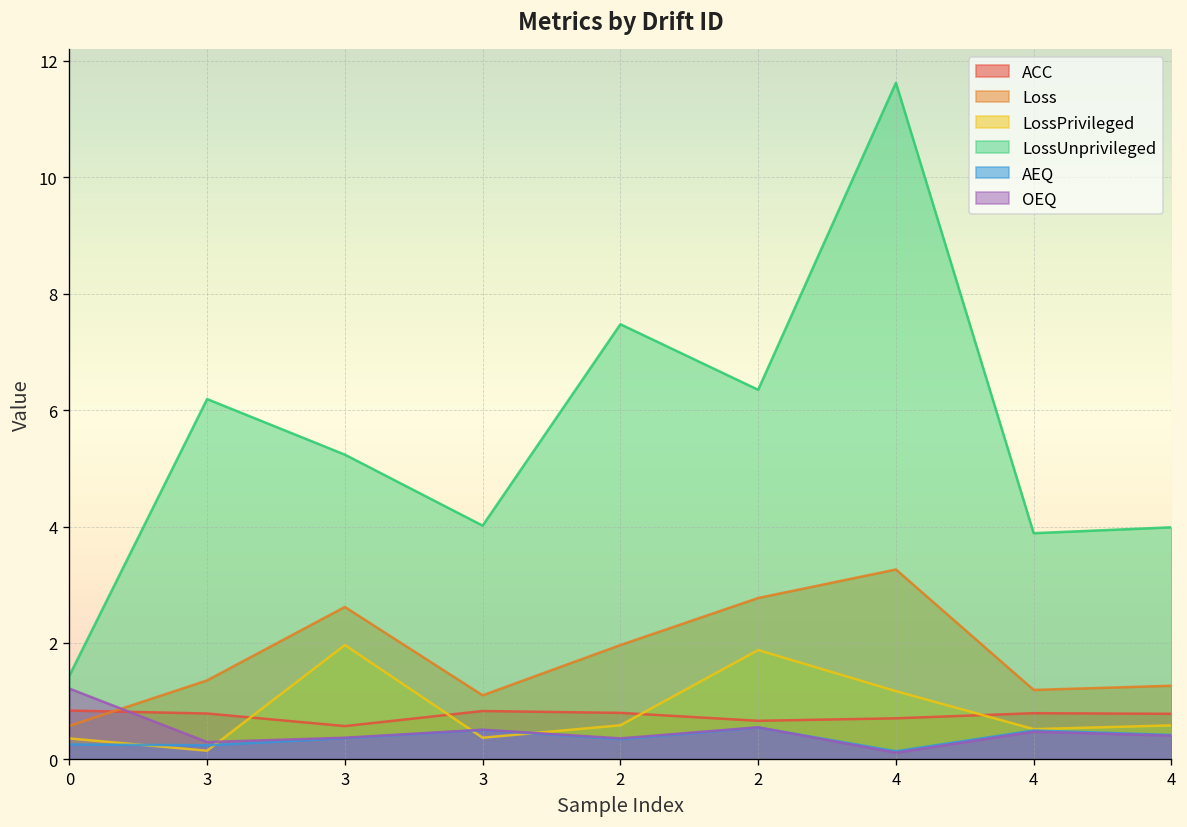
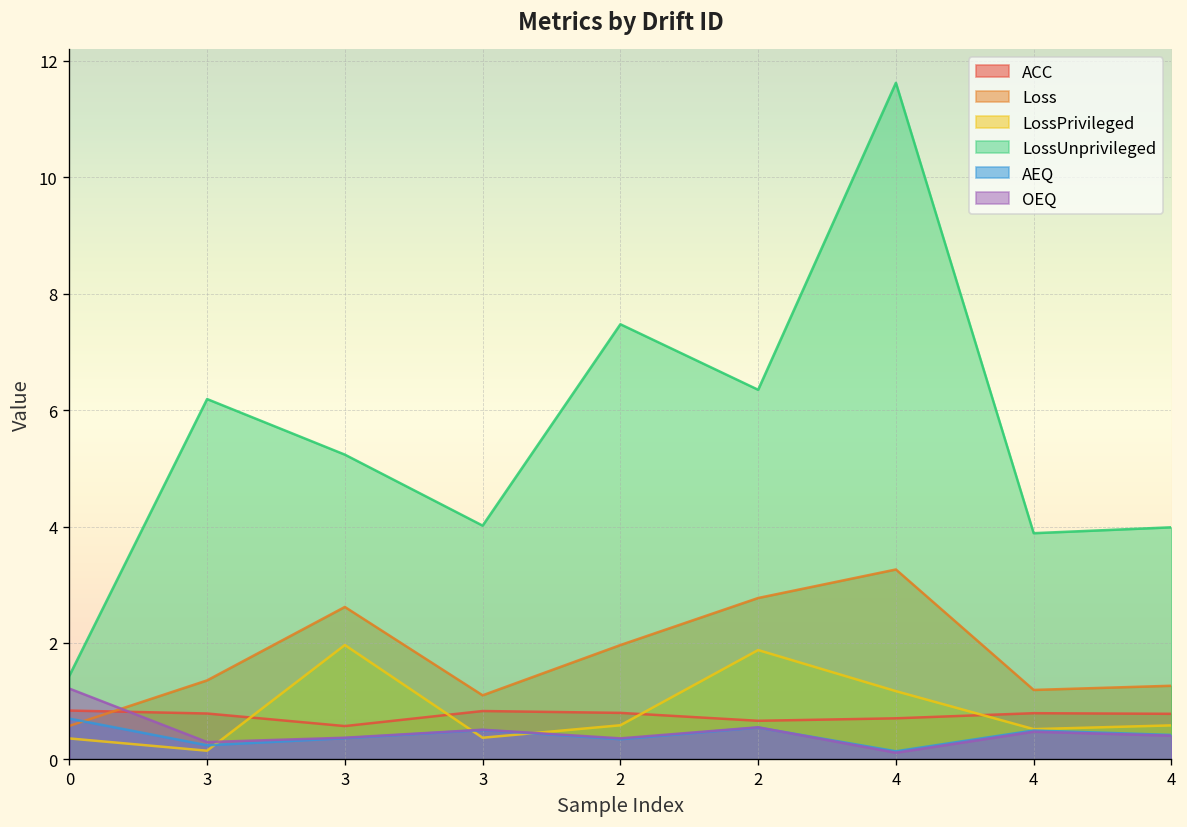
  {
    "LossUnprivileged": {
      "0": 1.4
    },
    "AEQ": {
-     "0": 0.3
+     "0": 0.7
    },
    "OEQ": {
      "0": 1.2
    }
  }
